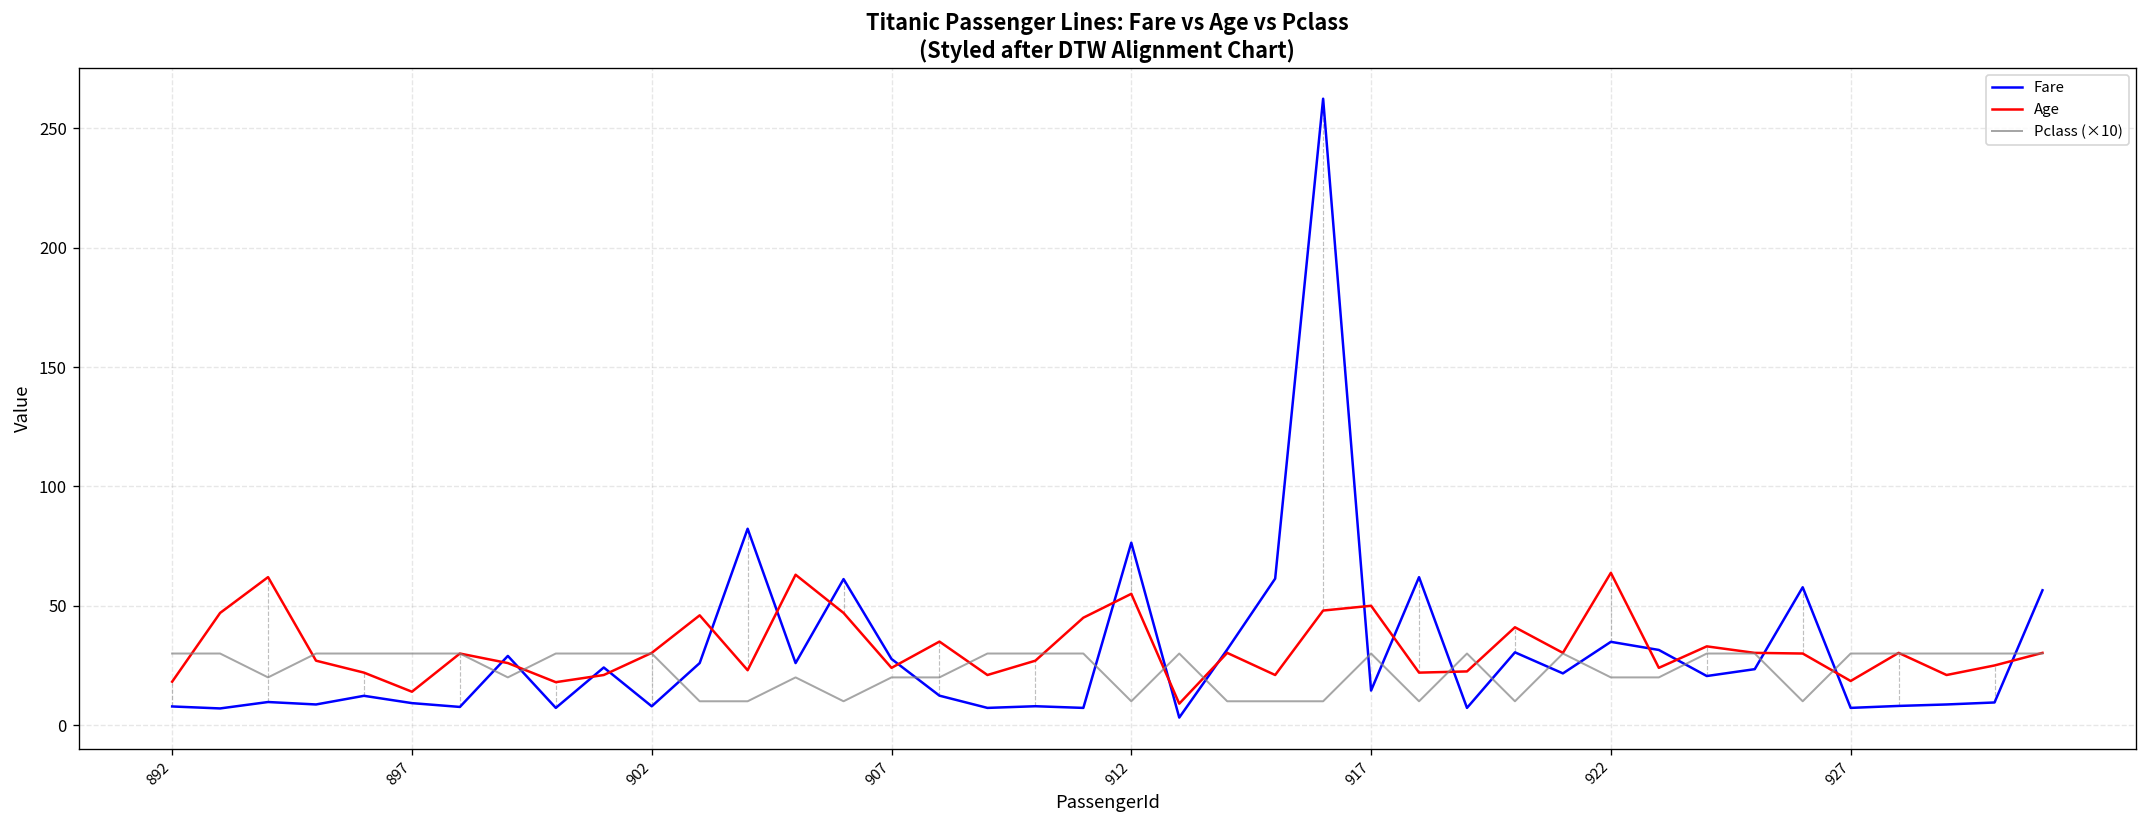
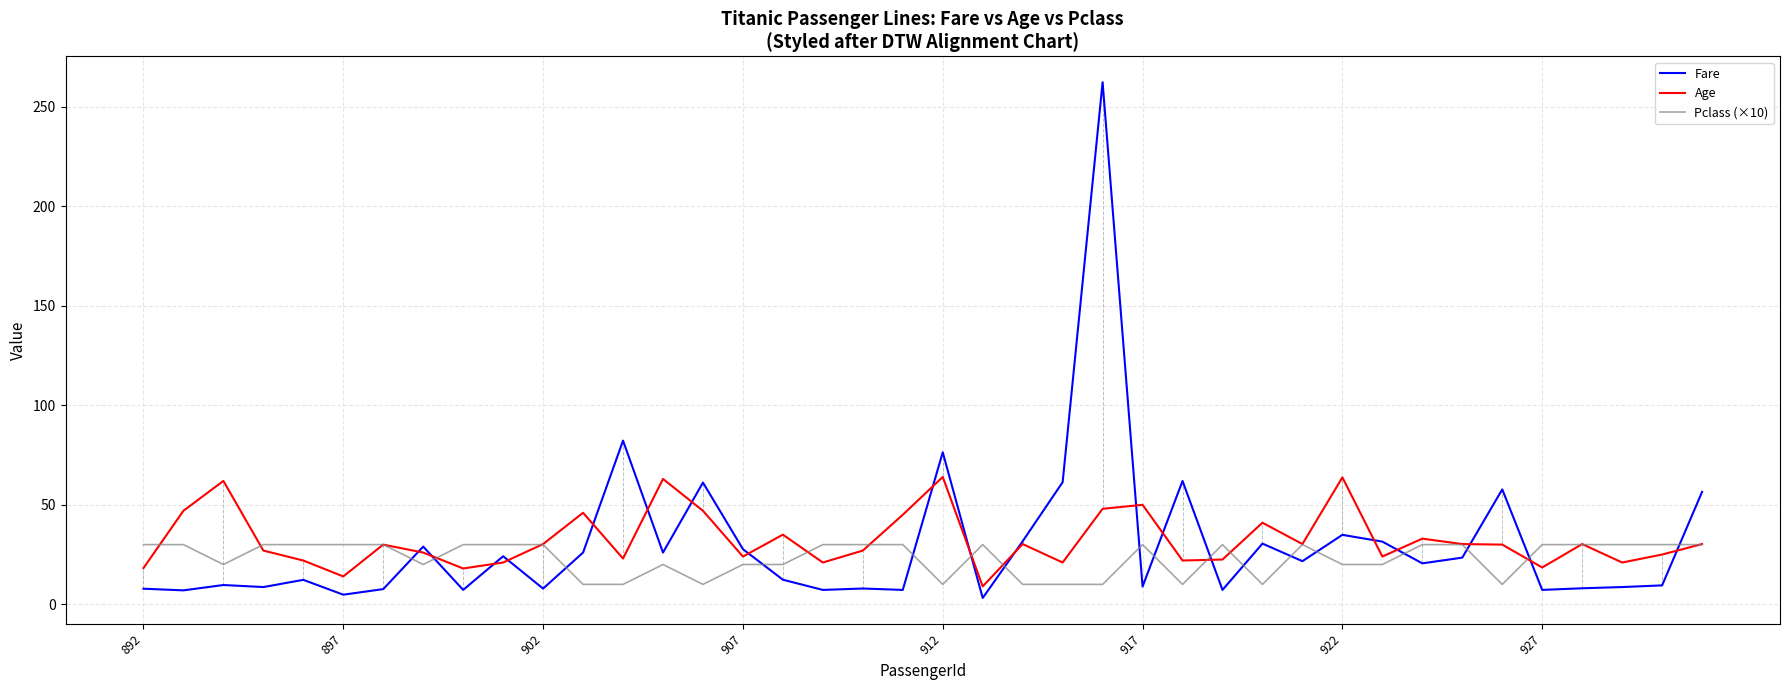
  {
    "Fare": {
-     "897": 9,
+     "897": 5,
      "907": 28,
-     "917": 15,
+     "917": 9,
      "927": 7
    },
    "Age": {
      "897": 14,
      "907": 24,
-     "912": 55,
+     "912": 64,
      "917": 50,
      "927": 19
    }
  }
